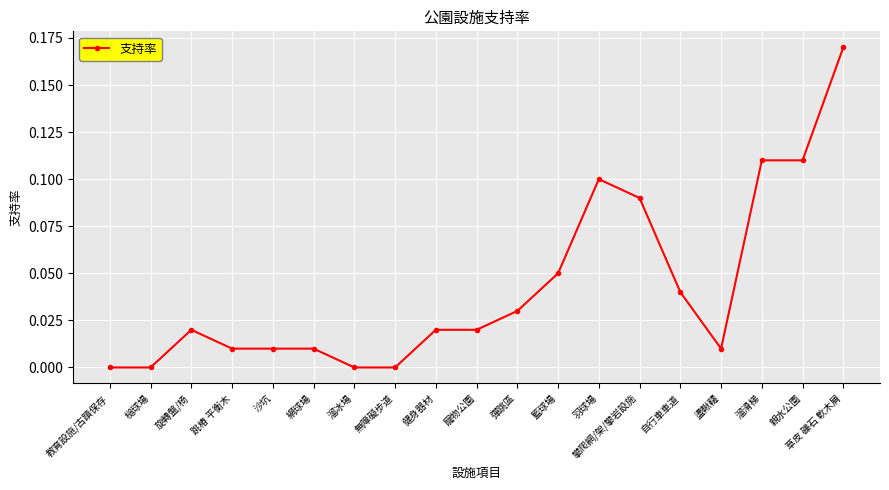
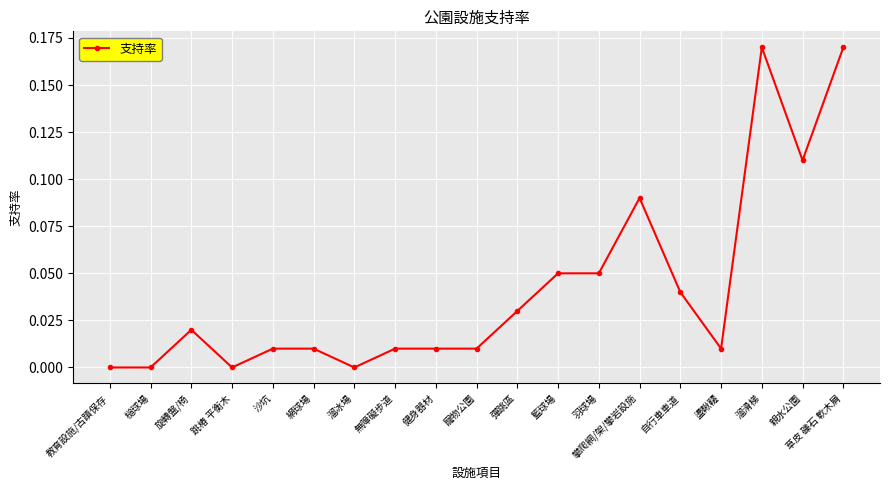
  {
    "教育設施/古蹟保存": 0.00,
    "槌球場": 0.00,
    "旋轉盤/椅": 0.02,
-   "跳樁 平衡木": 0.01,
+   "跳樁 平衡木": 0.00,
    "沙坑": 0.01,
    "網球場": 0.01,
    "溜冰場": 0.00,
-   "無障礙步道": 0.00,
-   "健身器材": 0.02,
-   "寵物公園": 0.02,
+   "無障礙步道": 0.01,
+   "健身器材": 0.01,
+   "寵物公園": 0.01,
    "彈跳區": 0.03,
    "籃球場": 0.05,
-   "羽球場": 0.10,
+   "羽球場": 0.05,
    "攀爬網/架/攀岩設施": 0.09,
    "自行車車道": 0.04,
    "盪鞦韆": 0.01,
-   "溜滑梯": 0.11,
+   "溜滑梯": 0.17,
    "親水公園": 0.11,
    "草皮 礫石 軟木屑": 0.17
  }
